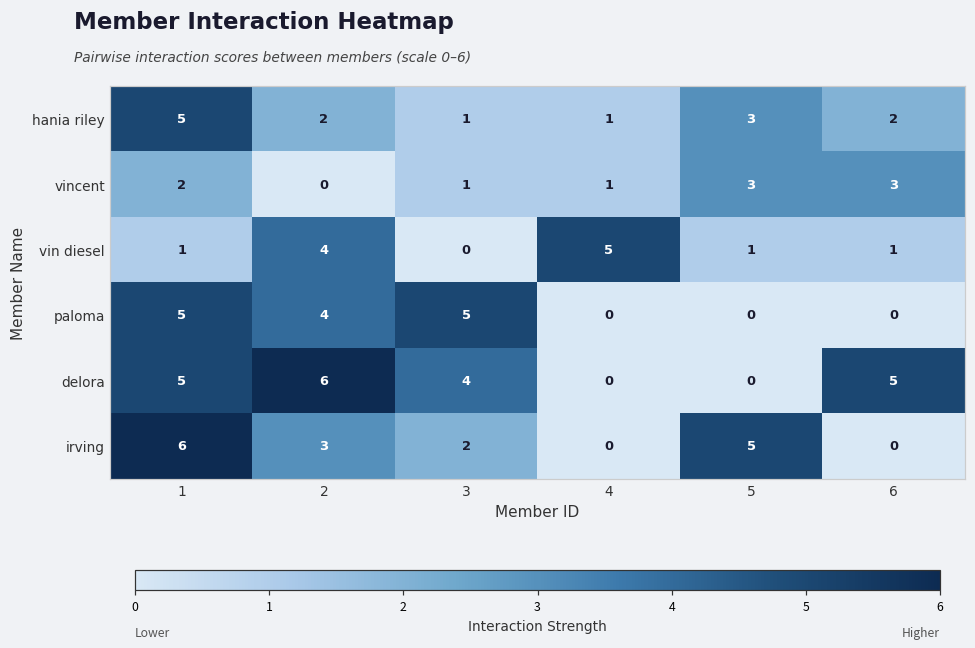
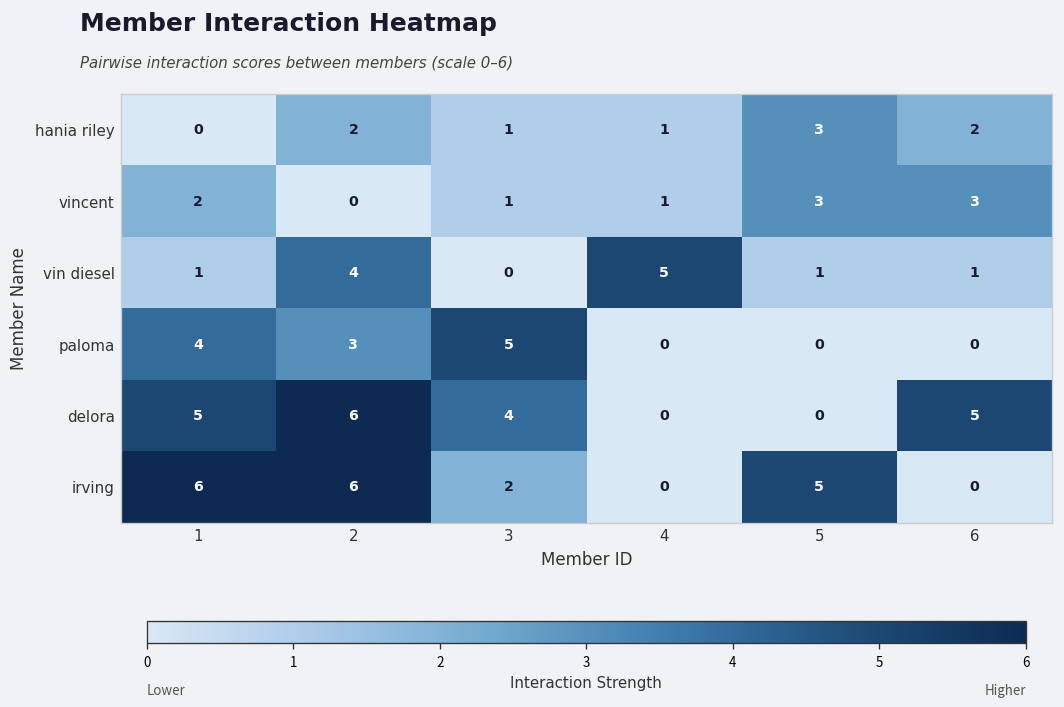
  {
    "hania riley": {
-     "1": 5,
+     "1": 0,
      "2": 2,
      "3": 1,
      "4": 1,
      "5": 3,
      "6": 2
    },
    "vincent": {
      "1": 2,
      "2": 0,
      "3": 1,
      "4": 1,
      "5": 3,
      "6": 3
    },
    "vin diesel": {
      "1": 1,
      "2": 4,
      "3": 0,
      "4": 5,
      "5": 1,
      "6": 1
    },
    "paloma": {
-     "1": 5,
-     "2": 4,
+     "1": 4,
+     "2": 3,
      "3": 5,
      "4": 0,
      "5": 0,
      "6": 0
    },
    "delora": {
      "1": 5,
      "2": 6,
      "3": 4,
      "4": 0,
      "5": 0,
      "6": 5
    },
    "irving": {
      "1": 6,
-     "2": 3,
+     "2": 6,
      "3": 2,
      "4": 0,
      "5": 5,
      "6": 0
    }
  }
